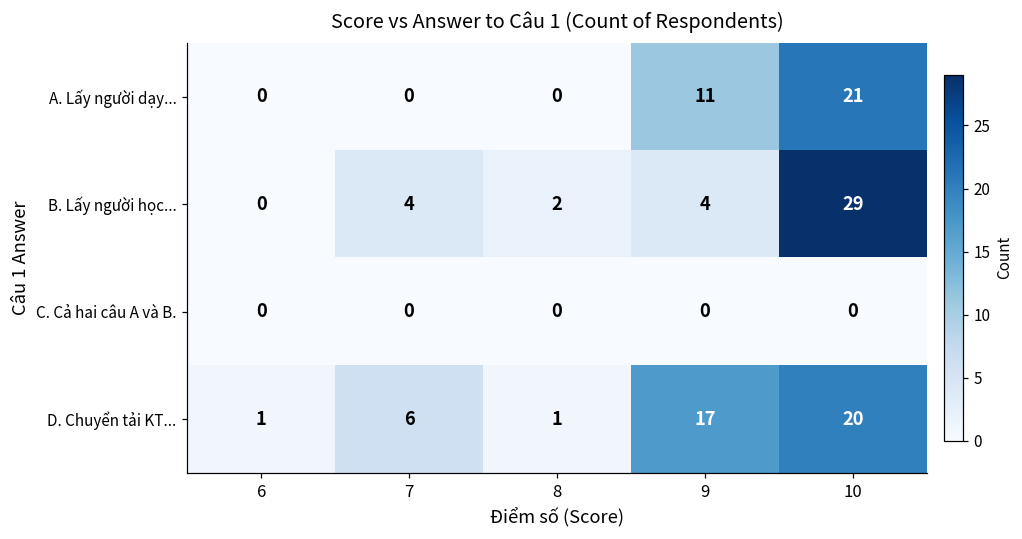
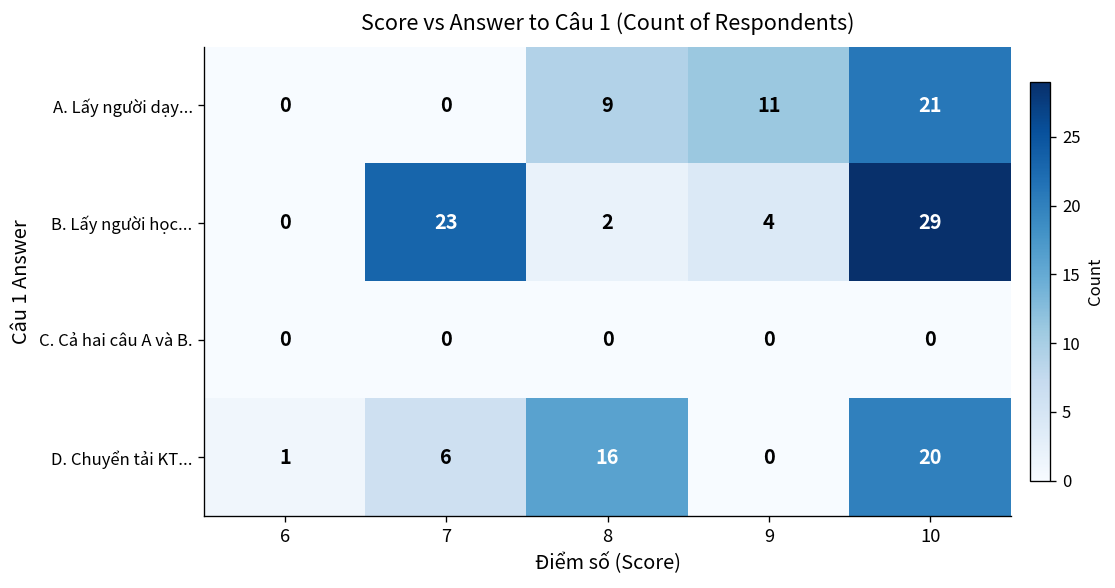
  {
    "A. Lấy người dạy...": {
      "6": 0,
      "7": 0,
-     "8": 0,
+     "8": 9,
      "9": 11,
      "10": 21
    },
    "B. Lấy người học...": {
      "6": 0,
-     "7": 4,
+     "7": 23,
      "8": 2,
      "9": 4,
      "10": 29
    },
    "C. Cả hai câu A và B.": {
      "6": 0,
      "7": 0,
      "8": 0,
      "9": 0,
      "10": 0
    },
    "D. Chuyển tải KT...": {
      "6": 1,
      "7": 6,
-     "8": 1,
-     "9": 17,
+     "8": 16,
+     "9": 0,
      "10": 20
    }
  }
